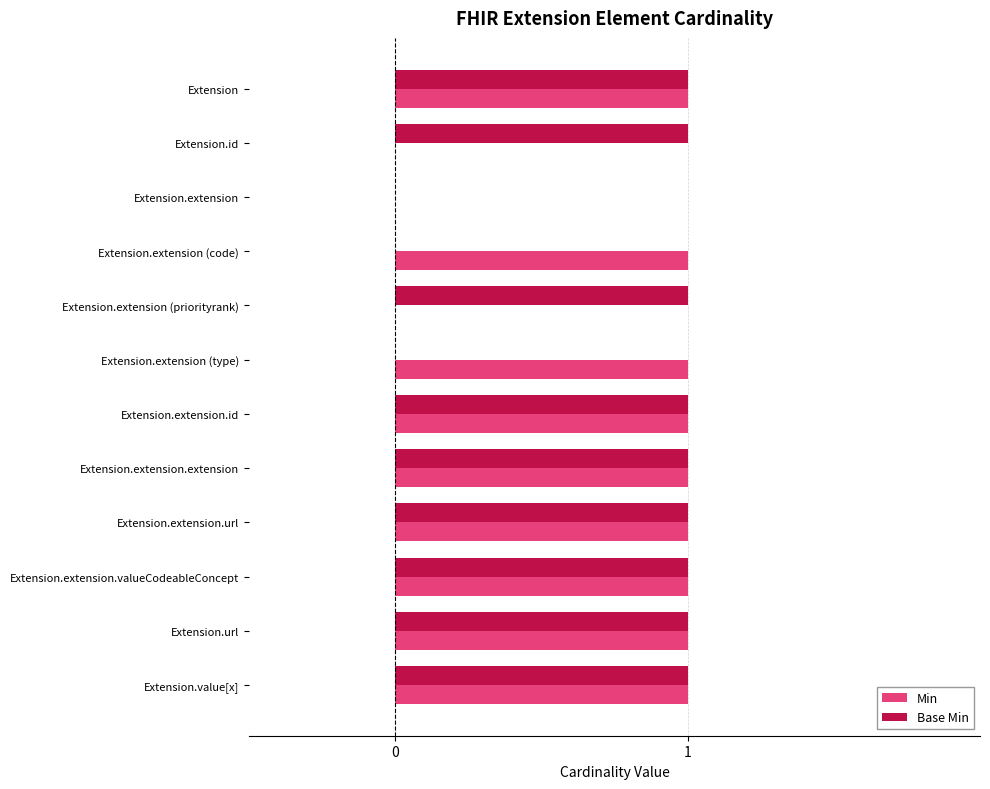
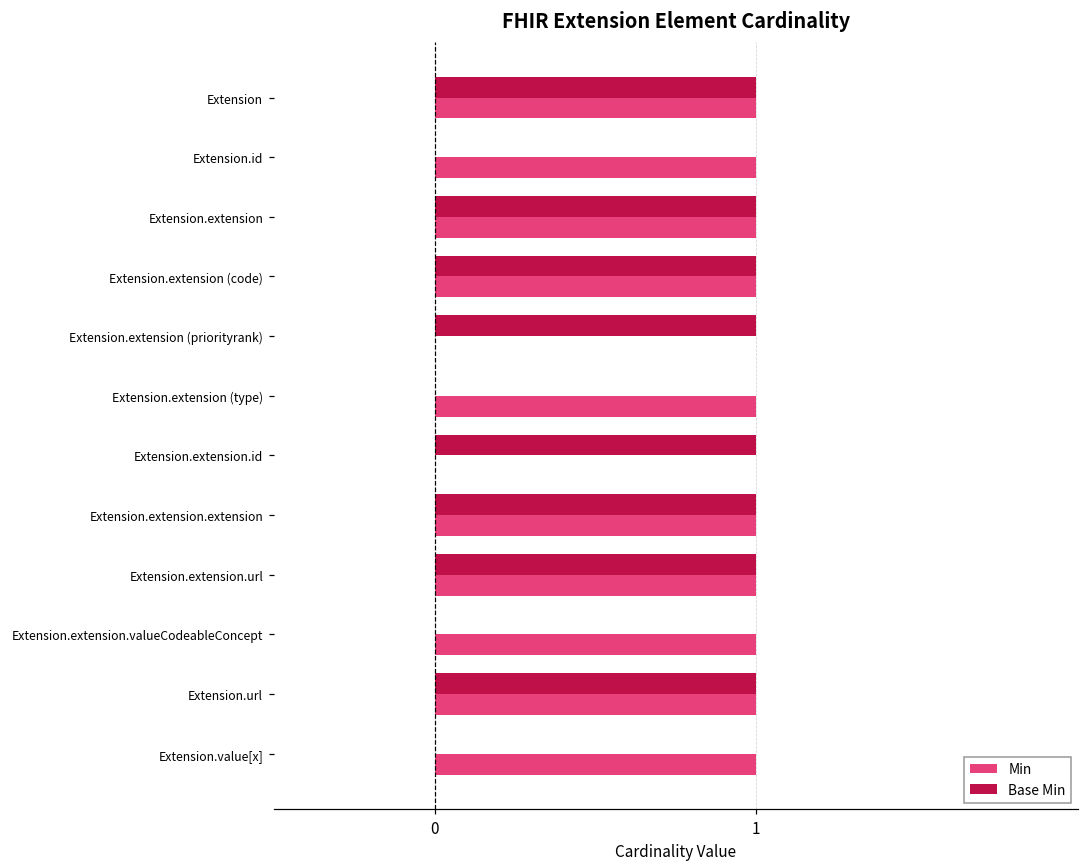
  {
    "Min": {
      "Extension": 1,
-     "Extension.id": 0,
-     "Extension.extension": 0,
+     "Extension.id": 1,
+     "Extension.extension": 1,
      "Extension.extension (code)": 1,
      "Extension.extension (priorityrank)": 0,
      "Extension.extension (type)": 1,
-     "Extension.extension.id": 1,
+     "Extension.extension.id": 0,
      "Extension.extension.extension": 1,
      "Extension.extension.url": 1,
      "Extension.extension.valueCodeableConcept": 1,
      "Extension.url": 1,
      "Extension.value[x]": 1
    },
    "Base Min": {
      "Extension": 1,
-     "Extension.id": 1,
-     "Extension.extension": 0,
-     "Extension.extension (code)": 0,
+     "Extension.id": 0,
+     "Extension.extension": 1,
+     "Extension.extension (code)": 1,
      "Extension.extension (priorityrank)": 1,
      "Extension.extension (type)": 0,
      "Extension.extension.id": 1,
      "Extension.extension.extension": 1,
      "Extension.extension.url": 1,
-     "Extension.extension.valueCodeableConcept": 1,
+     "Extension.extension.valueCodeableConcept": 0,
      "Extension.url": 1,
-     "Extension.value[x]": 1
+     "Extension.value[x]": 0
    }
  }
